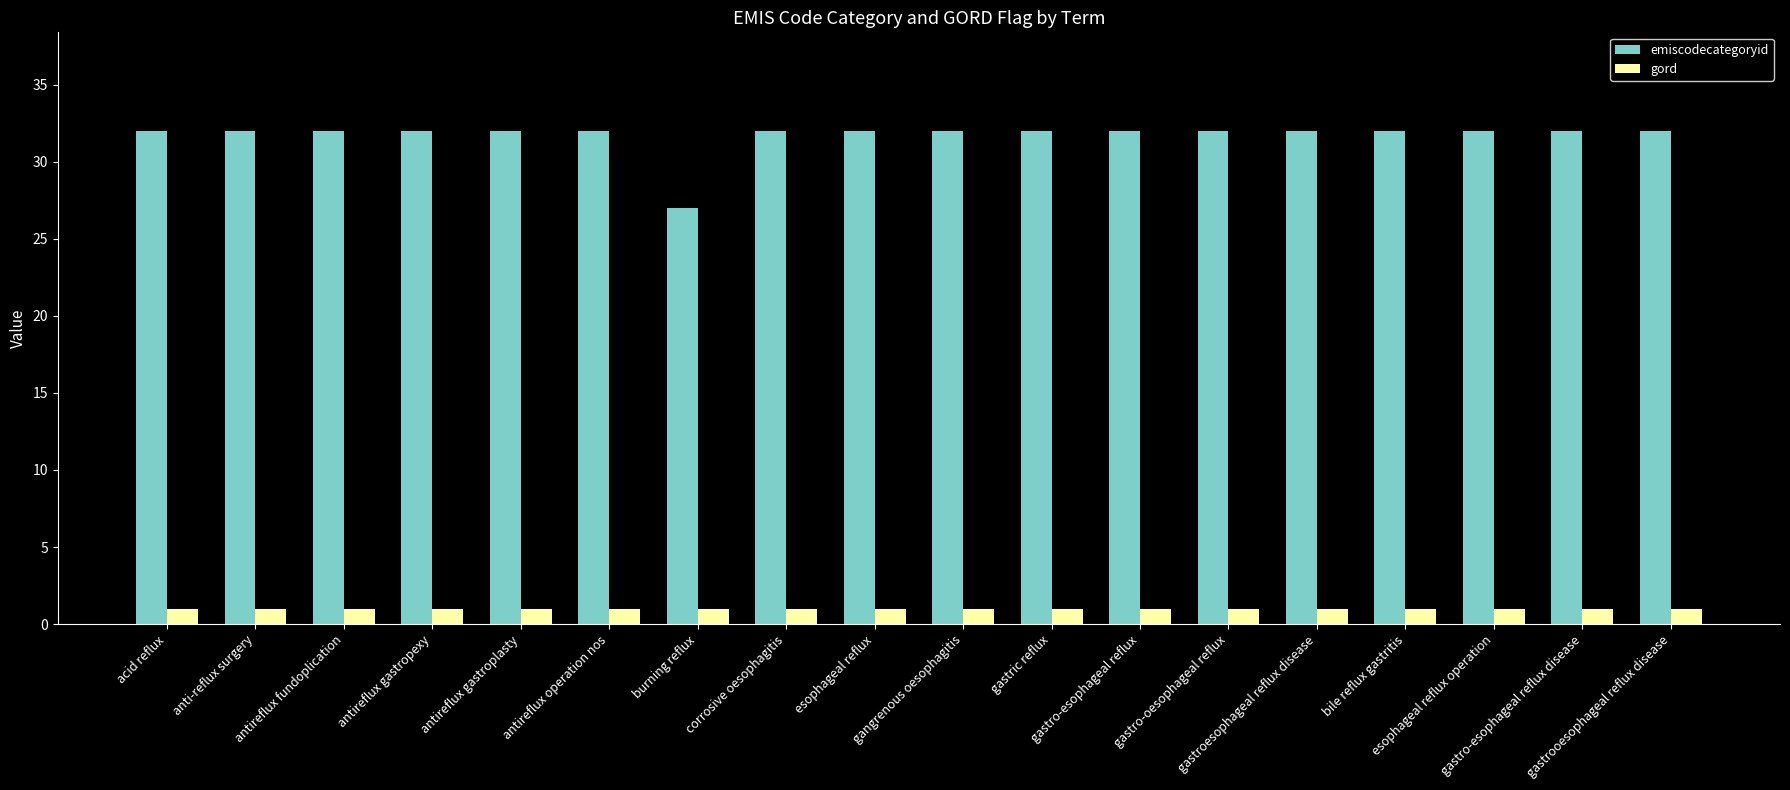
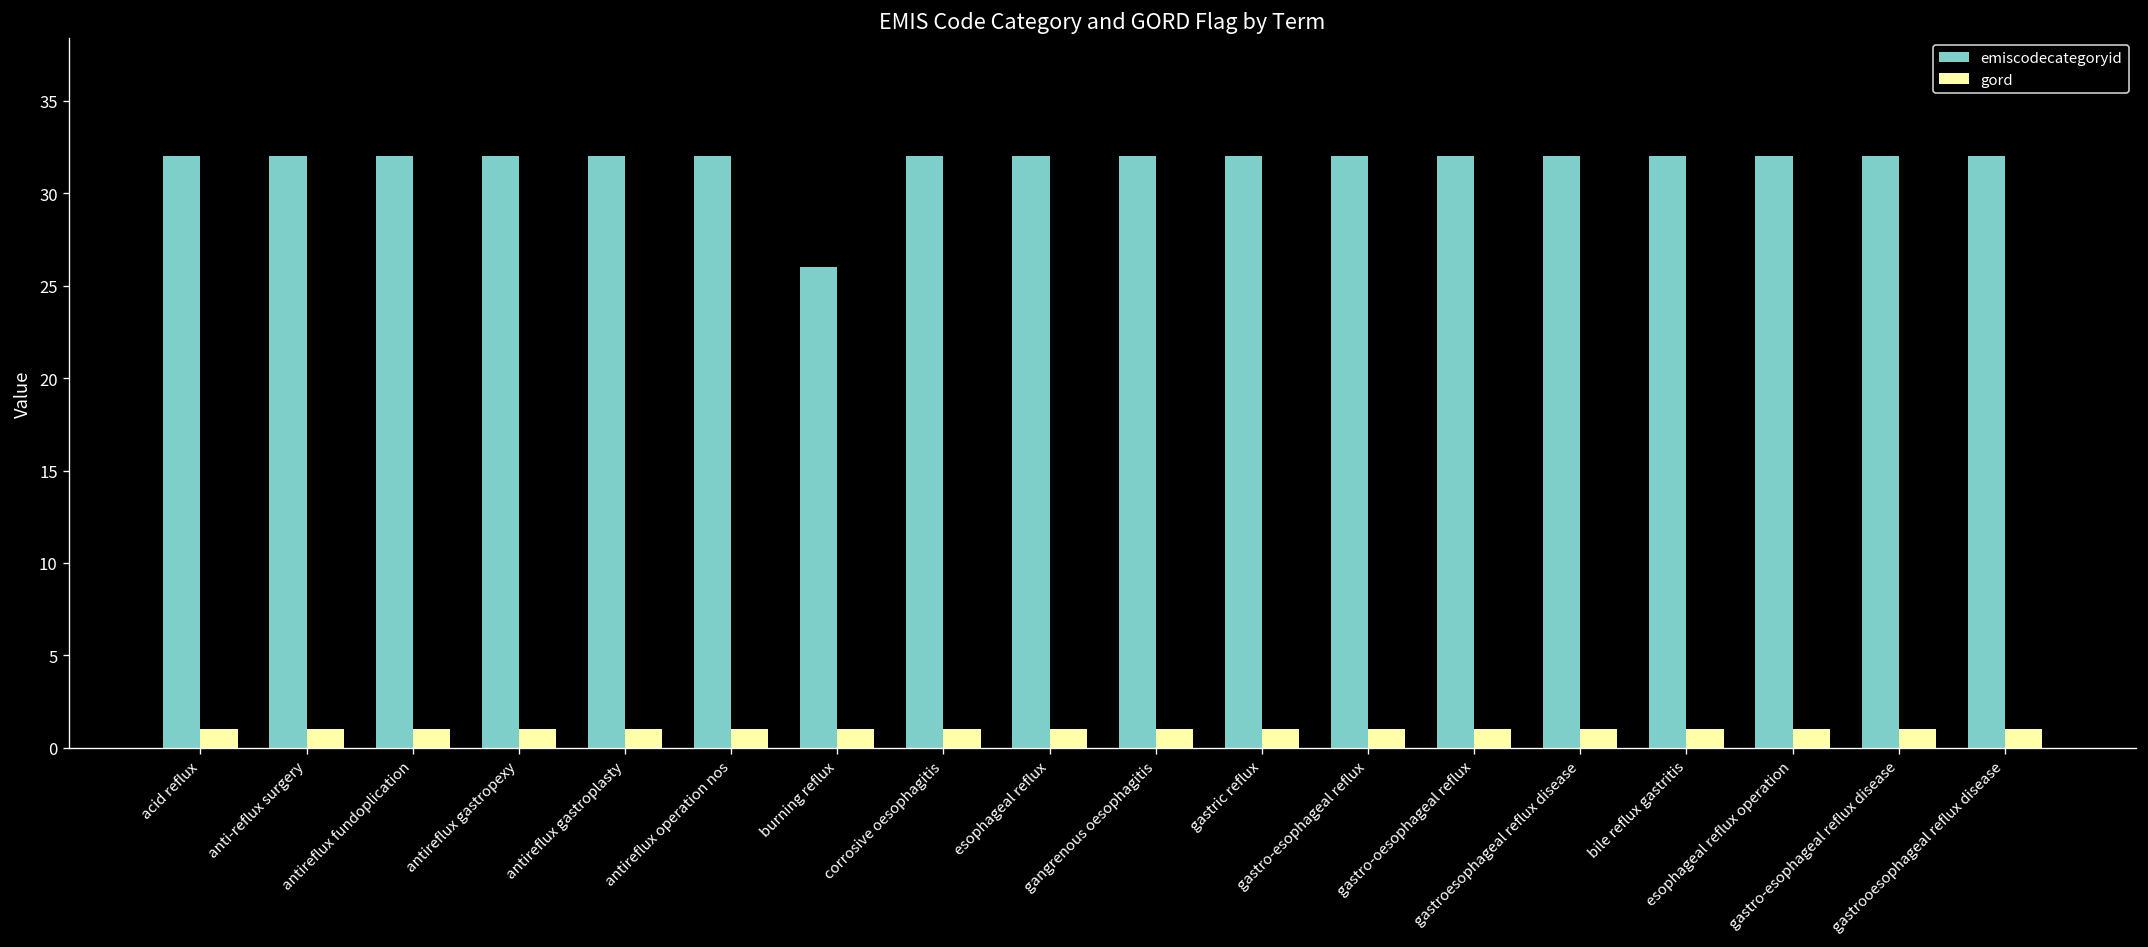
  {
    "emiscodecategoryid": {
      "acid reflux": 32,
      "anti-reflux surgery": 32,
      "antireflux fundoplication": 32,
      "antireflux gastropexy": 32,
      "antireflux gastroplasty": 32,
      "antireflux operation nos": 32,
-     "burning reflux": 27,
+     "burning reflux": 26,
      "corrosive oesophagitis": 32,
      "esophageal reflux": 32,
      "gangrenous oesophagitis": 32,
      "gastric reflux": 32,
      "gastro-esophageal reflux": 32,
      "gastro-oesophageal reflux": 32,
      "gastroesophageal reflux disease": 32,
      "bile reflux gastritis": 32,
      "esophageal reflux operation": 32,
      "gastro-esophageal reflux disease": 32,
      "gastrooesophageal reflux disease": 32
    },
    "gord": {
      "acid reflux": 1,
      "anti-reflux surgery": 1,
      "antireflux fundoplication": 1,
      "antireflux gastropexy": 1,
      "antireflux gastroplasty": 1,
      "antireflux operation nos": 1,
      "burning reflux": 1,
      "corrosive oesophagitis": 1,
      "esophageal reflux": 1,
      "gangrenous oesophagitis": 1,
      "gastric reflux": 1,
      "gastro-esophageal reflux": 1,
      "gastro-oesophageal reflux": 1,
      "gastroesophageal reflux disease": 1,
      "bile reflux gastritis": 1,
      "esophageal reflux operation": 1,
      "gastro-esophageal reflux disease": 1,
      "gastrooesophageal reflux disease": 1
    }
  }
